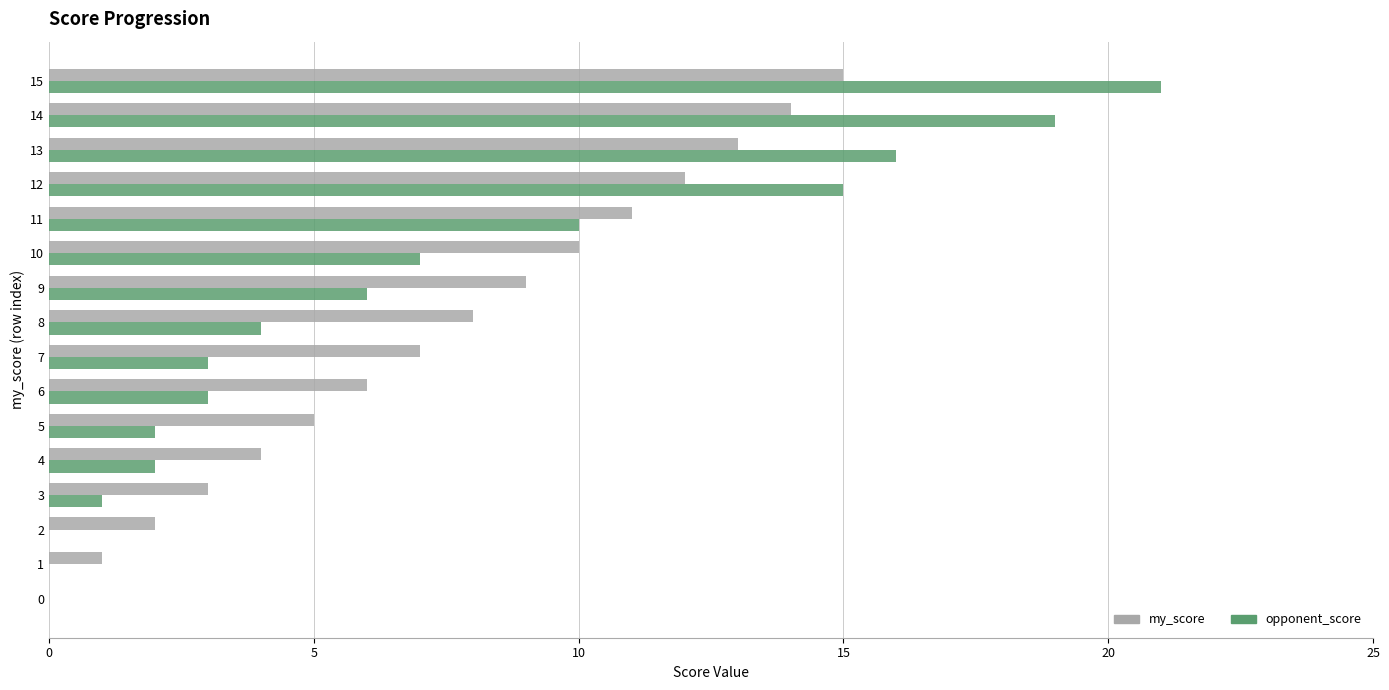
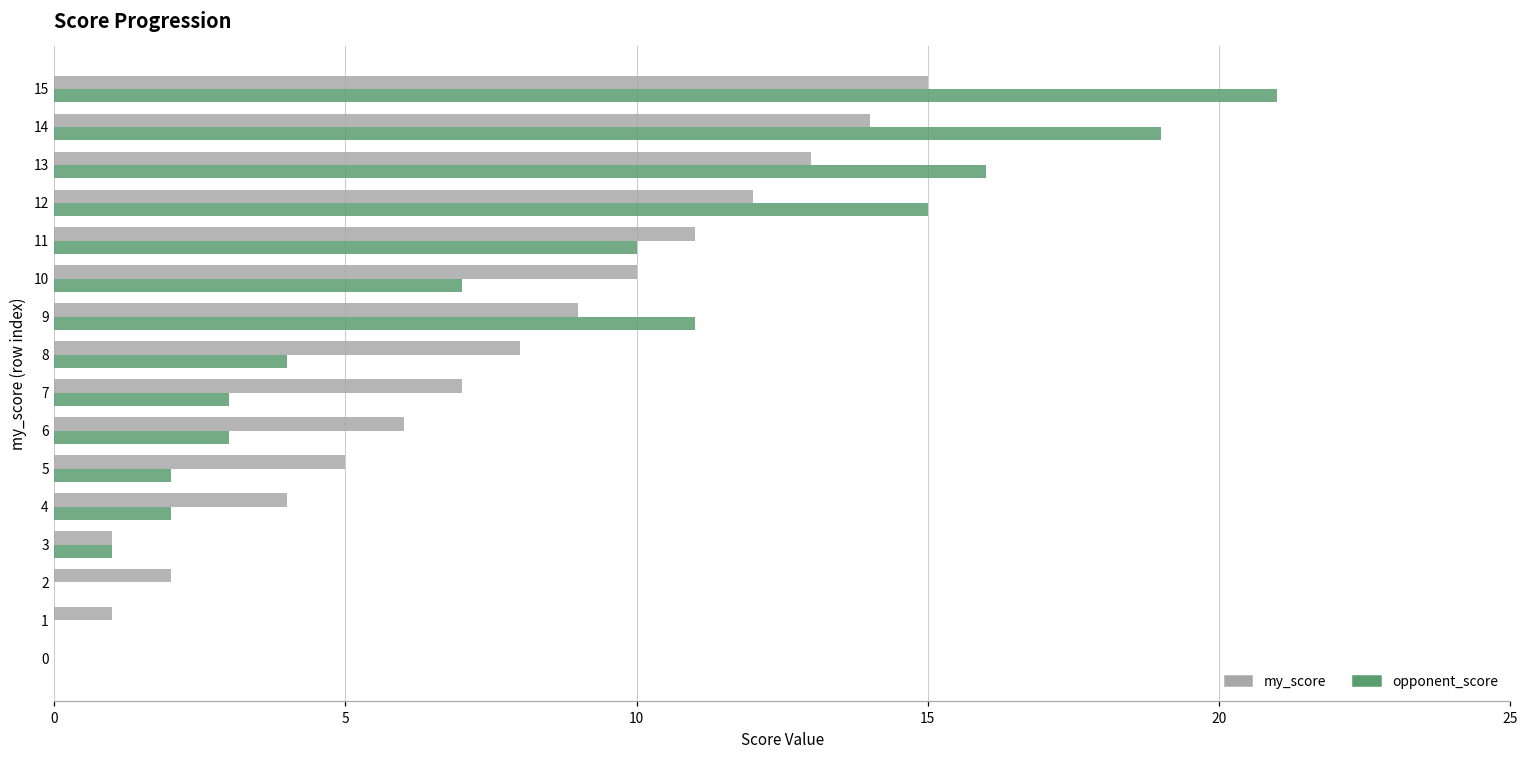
  {
    "my_score": {
      "15": 15,
      "14": 14,
      "13": 13,
      "12": 12,
      "11": 11,
      "10": 10,
      "9": 9,
      "8": 8,
      "7": 7,
      "6": 6,
      "5": 5,
      "4": 4,
-     "3": 3,
+     "3": 1,
      "2": 2,
      "1": 1,
      "0": 0
    },
    "opponent_score": {
      "15": 21,
      "14": 19,
      "13": 16,
      "12": 15,
      "11": 10,
      "10": 7,
-     "9": 6,
+     "9": 11,
      "8": 4,
      "7": 3,
      "6": 3,
      "5": 2,
      "4": 2,
      "3": 1,
      "2": 0,
      "1": 0,
      "0": 0
    }
  }
